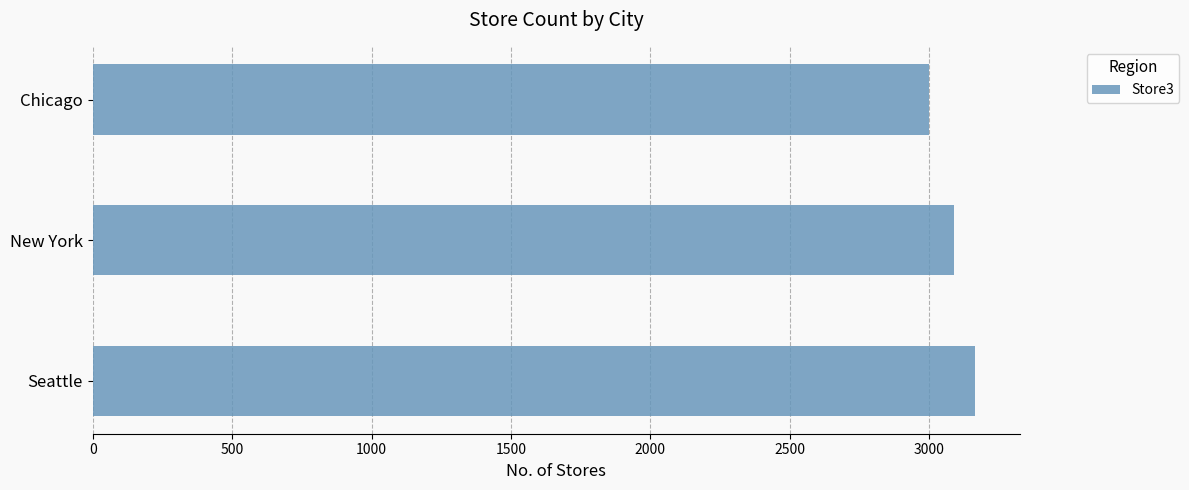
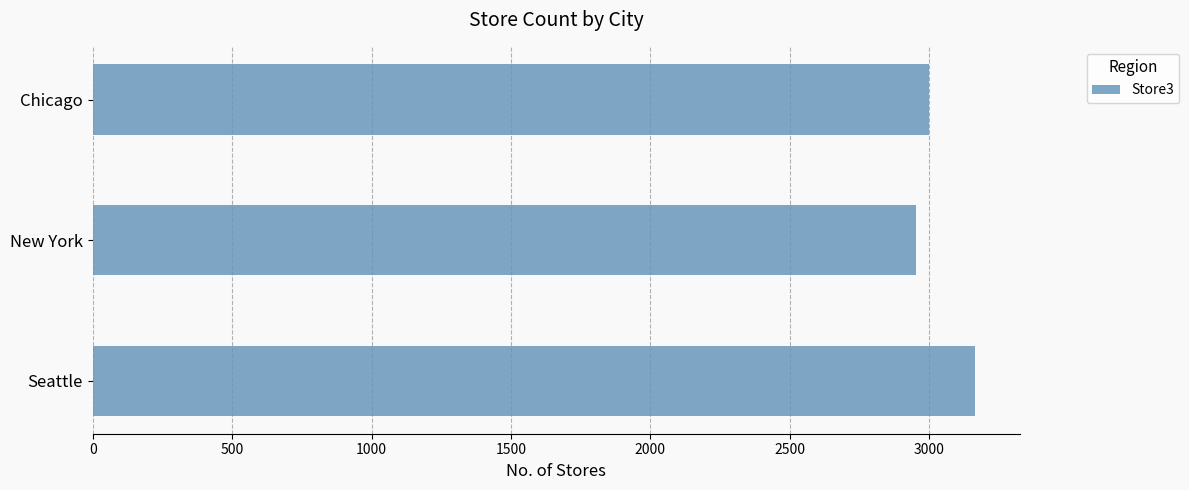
  {
    "Chicago": 3000,
-   "New York": 3090,
+   "New York": 2950,
    "Seattle": 3170
  }
